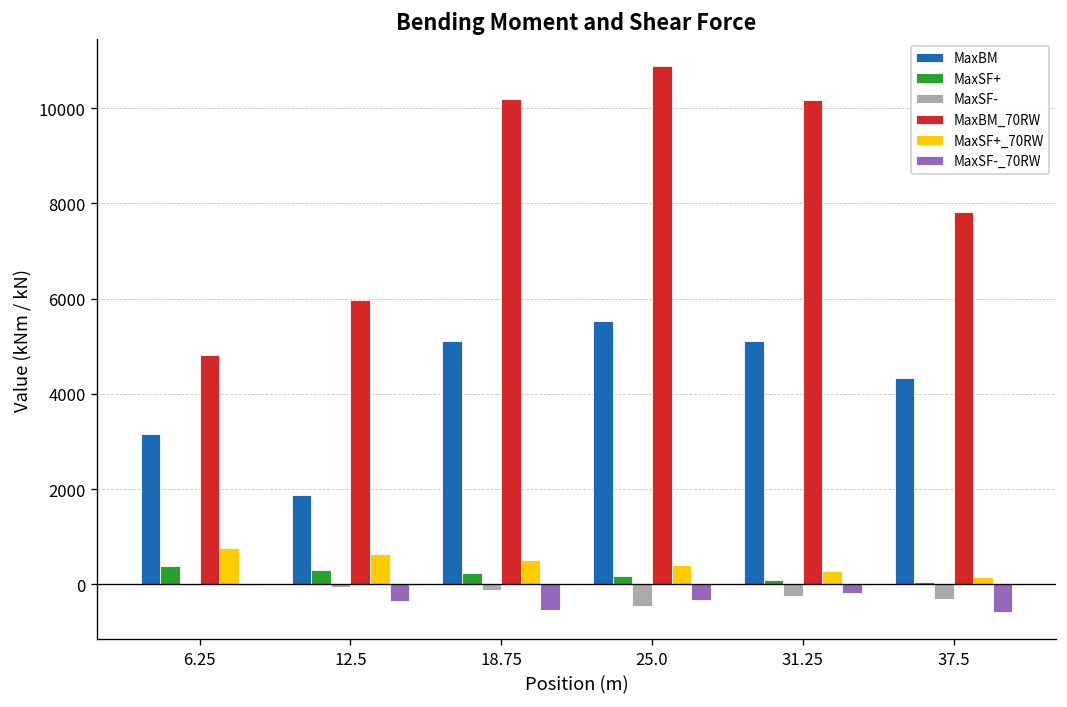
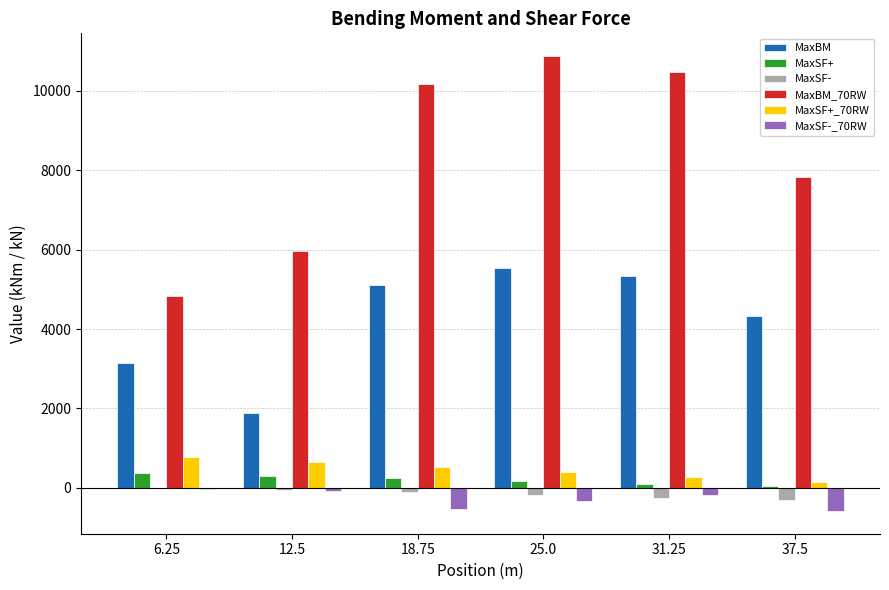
  {
    "MaxBM": {
      "6.25": 3200,
      "12.5": 1900,
      "18.75": 5100,
      "25.0": 5500,
-     "31.25": 5100,
+     "31.25": 5300,
      "37.5": 4300
    },
    "MaxSF+": {
      "6.25": 400,
      "12.5": 300,
      "18.75": 200,
      "25.0": 200,
      "31.25": 100
    },
    "MaxSF-": {
      "18.75": -100,
-     "25.0": -500,
+     "25.0": -200,
      "31.25": -200,
      "37.5": -300
    },
    "MaxBM_70RW": {
      "6.25": 4800,
      "12.5": 6000,
      "18.75": 10200,
      "25.0": 10900,
-     "31.25": 10200,
+     "31.25": 10500,
      "37.5": 7800
    },
    "MaxSF+_70RW": {
      "6.25": 800,
      "12.5": 600,
      "18.75": 500,
      "25.0": 400,
      "31.25": 300,
      "37.5": 100
    },
    "MaxSF-_70RW": {
-     "12.5": -400,
+     "12.5": -100,
      "18.75": -500,
      "25.0": -300,
      "31.25": -200,
      "37.5": -600
    }
  }
